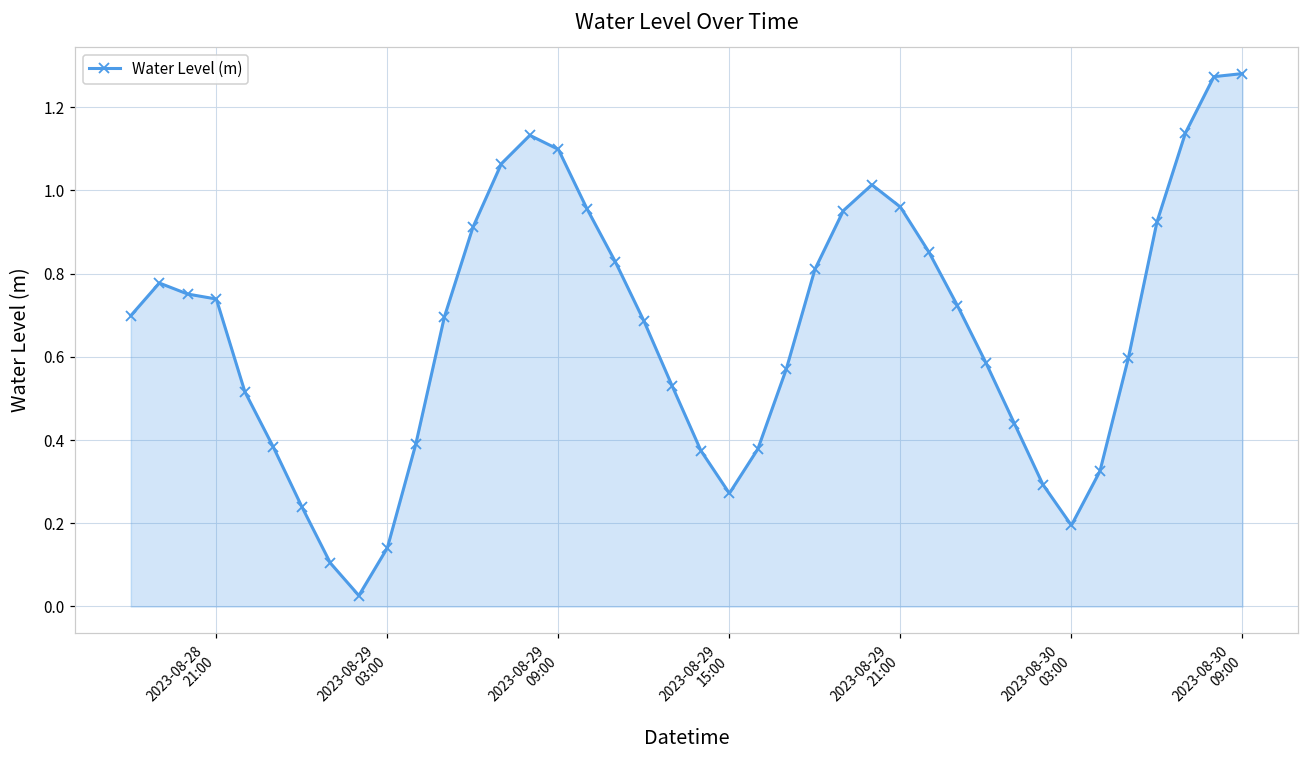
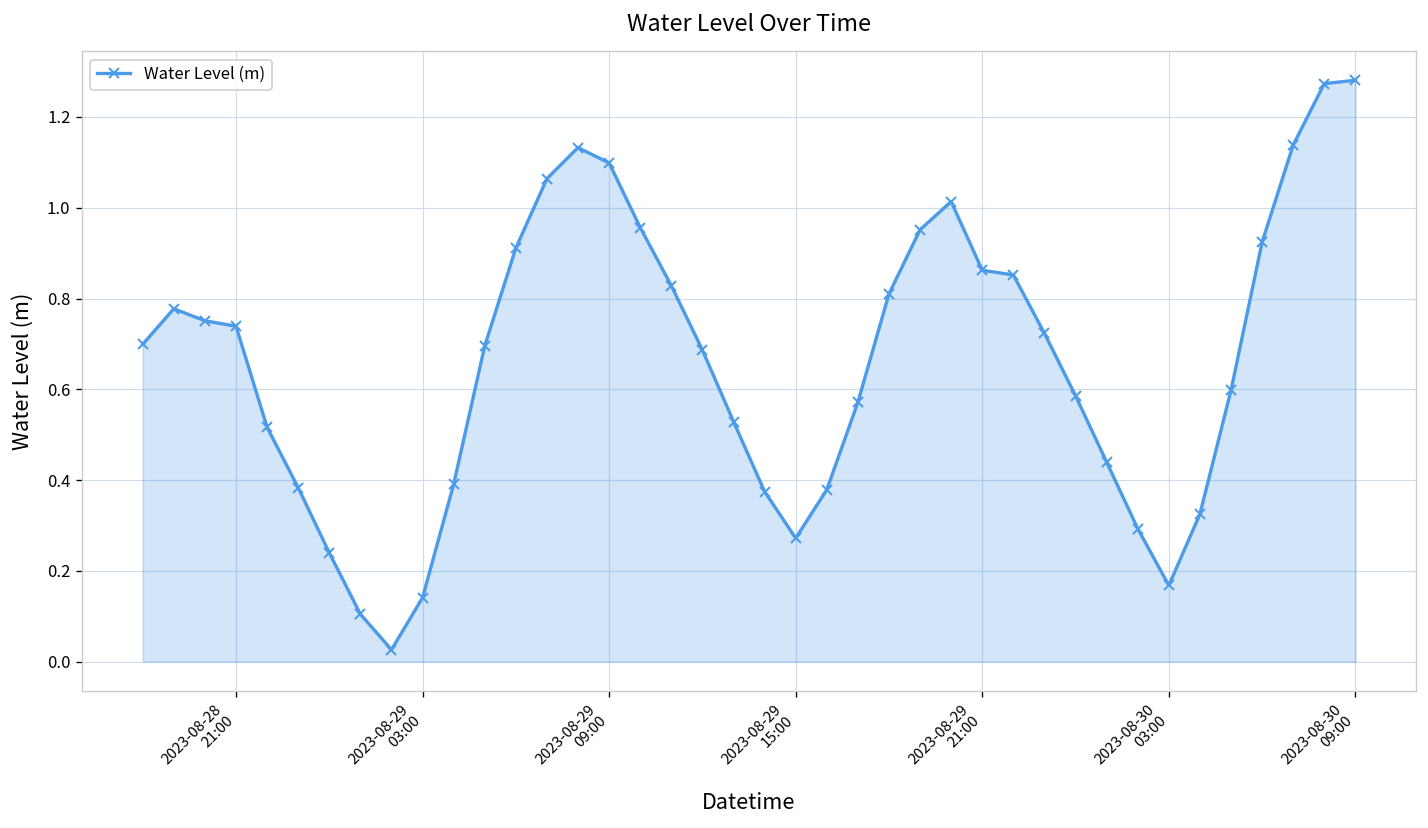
  {
    "2023-08-28 21:00": 0.74,
    "2023-08-29 03:00": 0.14,
    "2023-08-29 09:00": 1.10,
    "2023-08-29 15:00": 0.27,
-   "2023-08-29 21:00": 0.96,
-   "2023-08-30 03:00": 0.20,
+   "2023-08-29 21:00": 0.86,
+   "2023-08-30 03:00": 0.17,
    "2023-08-30 09:00": 1.28
  }
